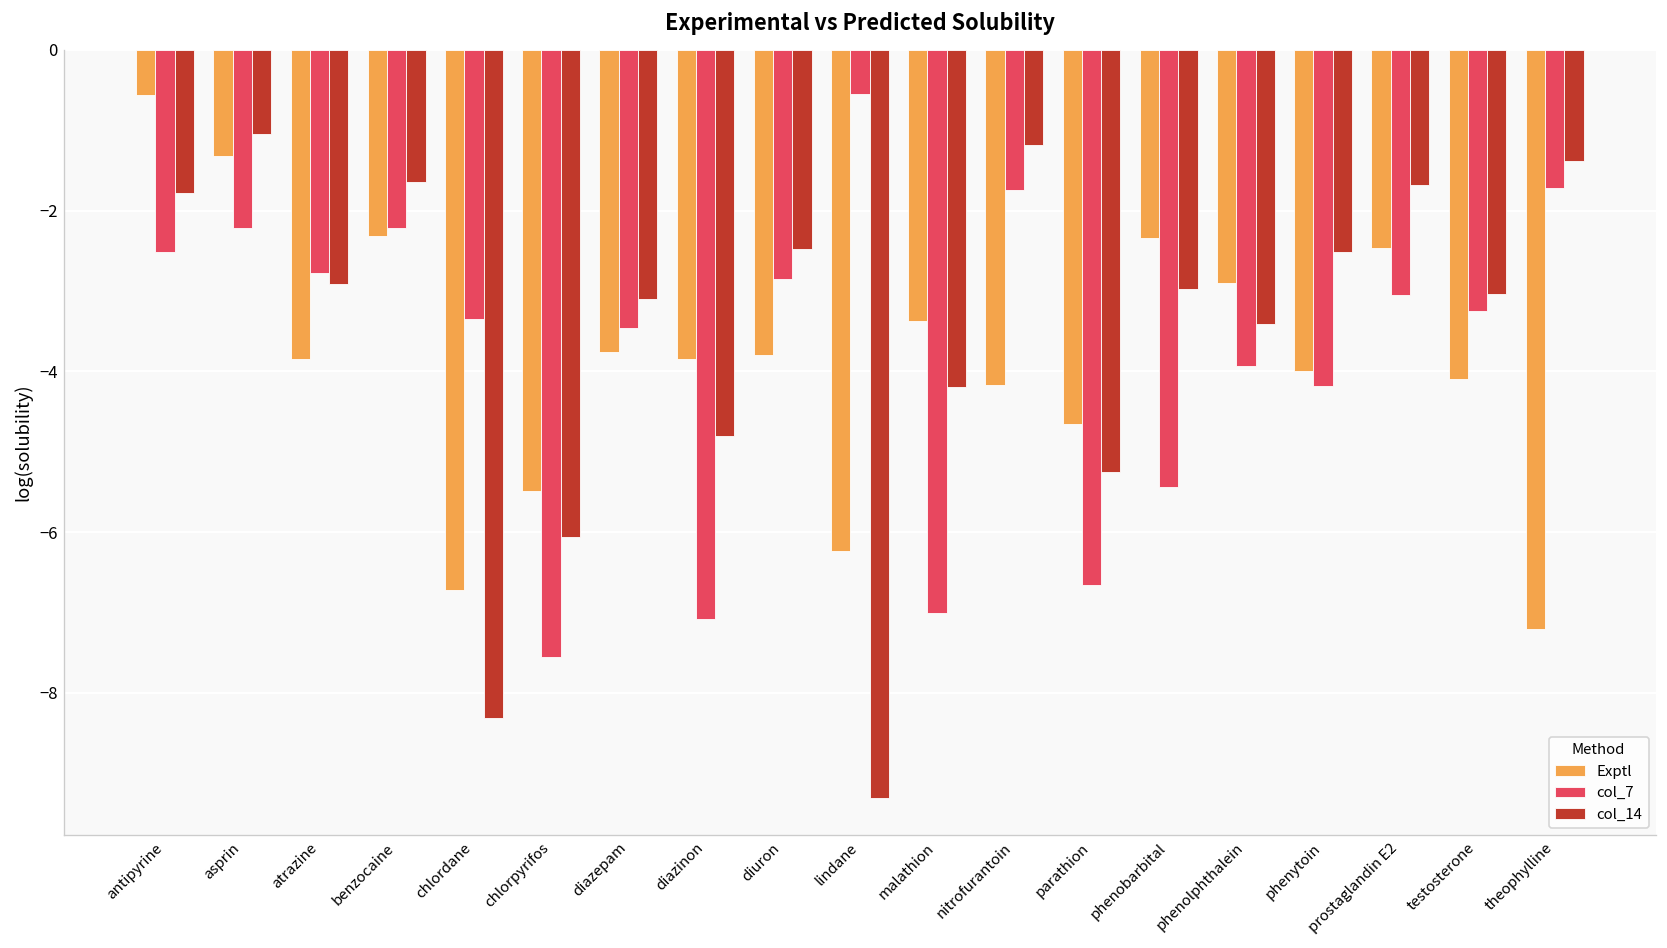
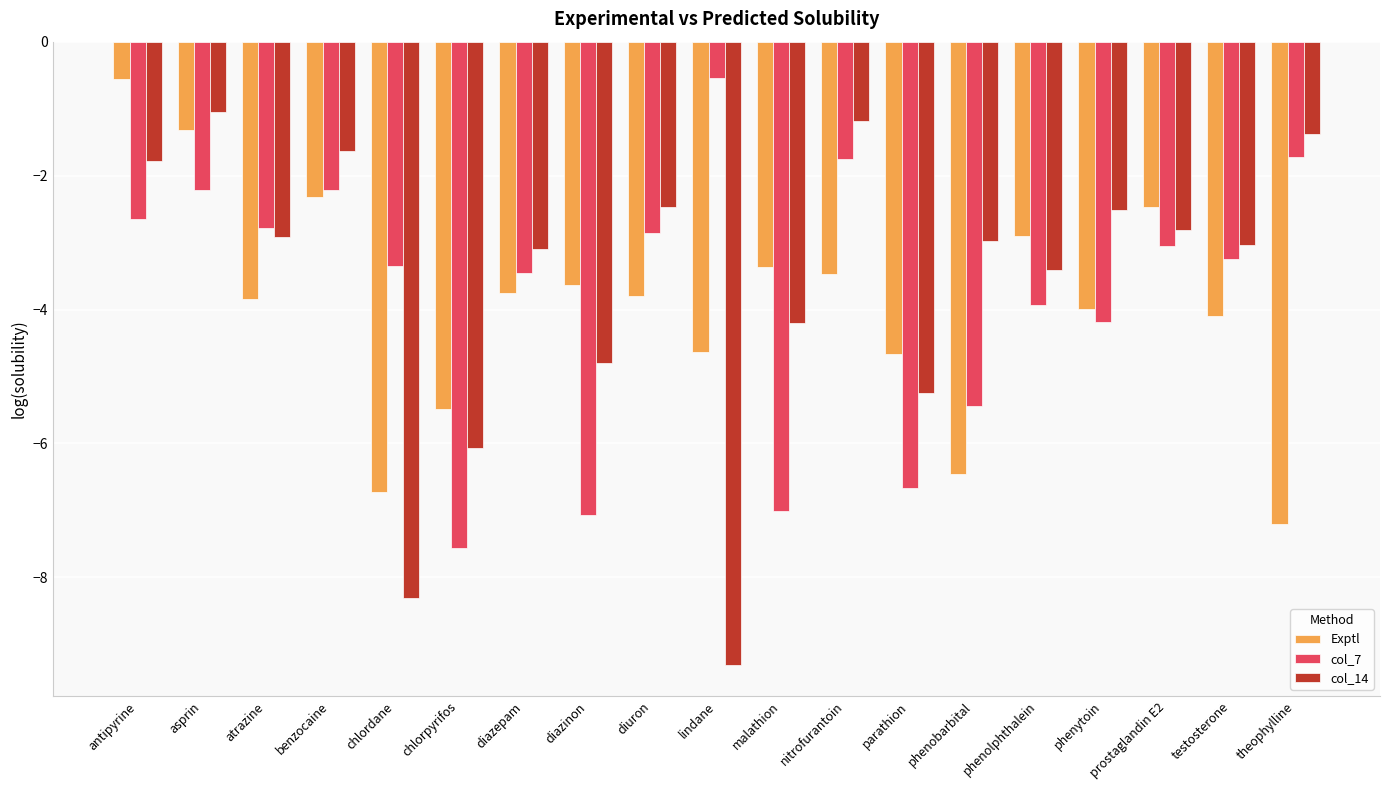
  {
    "Exptl": {
      "antipyrine": -0.6,
      "asprin": -1.3,
      "atrazine": -3.9,
      "benzocaine": -2.3,
      "chlordane": -6.7,
      "chlorpyrifos": -5.5,
      "diazepam": -3.8,
-     "diazinon": -3.9,
+     "diazinon": -3.6,
      "diuron": -3.8,
-     "lindane": -6.2,
+     "lindane": -4.6,
      "malathion": -3.4,
-     "nitrofurantoin": -4.2,
+     "nitrofurantoin": -3.5,
      "parathion": -4.7,
-     "phenobarbital": -2.3,
+     "phenobarbital": -6.5,
      "phenolphthalein": -2.9,
      "phenytoin": -4.0,
      "prostaglandin E2": -2.5,
      "testosterone": -4.1,
      "theophylline": -7.2
    },
    "col_7": {
-     "antipyrine": -2.5,
+     "antipyrine": -2.7,
      "asprin": -2.2,
      "atrazine": -2.8,
      "benzocaine": -2.2,
      "chlordane": -3.3,
      "chlorpyrifos": -7.6,
      "diazepam": -3.5,
      "diazinon": -7.1,
      "diuron": -2.9,
      "lindane": -0.5,
      "malathion": -7.0,
      "nitrofurantoin": -1.7,
      "parathion": -6.7,
      "phenobarbital": -5.4,
      "phenolphthalein": -3.9,
      "phenytoin": -4.2,
      "prostaglandin E2": -3.0,
      "testosterone": -3.2,
      "theophylline": -1.7
    },
    "col_14": {
      "antipyrine": -1.8,
      "asprin": -1.0,
      "atrazine": -2.9,
      "benzocaine": -1.6,
      "chlordane": -8.3,
      "chlorpyrifos": -6.1,
      "diazepam": -3.1,
      "diazinon": -4.8,
      "diuron": -2.5,
      "lindane": -9.3,
      "malathion": -4.2,
      "nitrofurantoin": -1.2,
      "parathion": -5.2,
      "phenobarbital": -3.0,
      "phenolphthalein": -3.4,
      "phenytoin": -2.5,
-     "prostaglandin E2": -1.7,
+     "prostaglandin E2": -2.8,
      "testosterone": -3.0,
      "theophylline": -1.4
    }
  }
